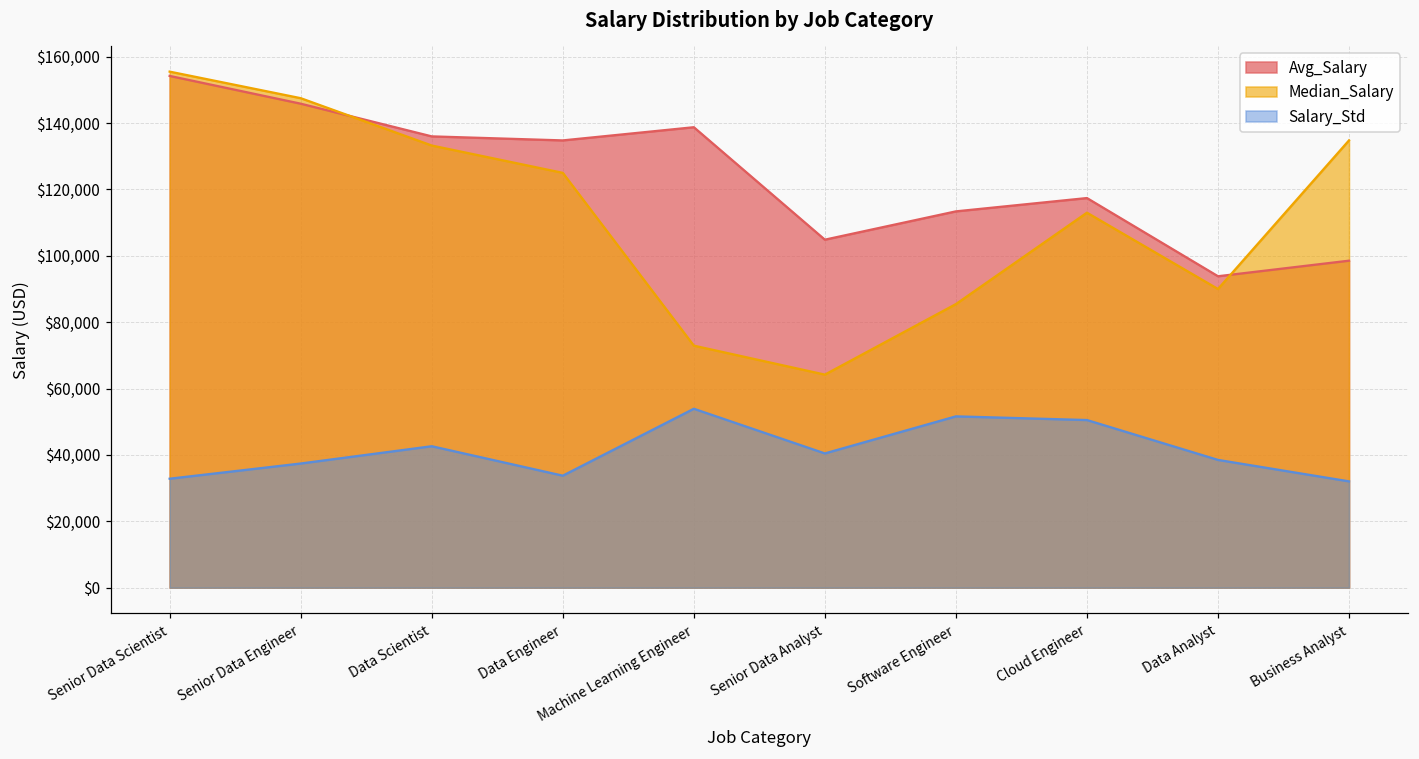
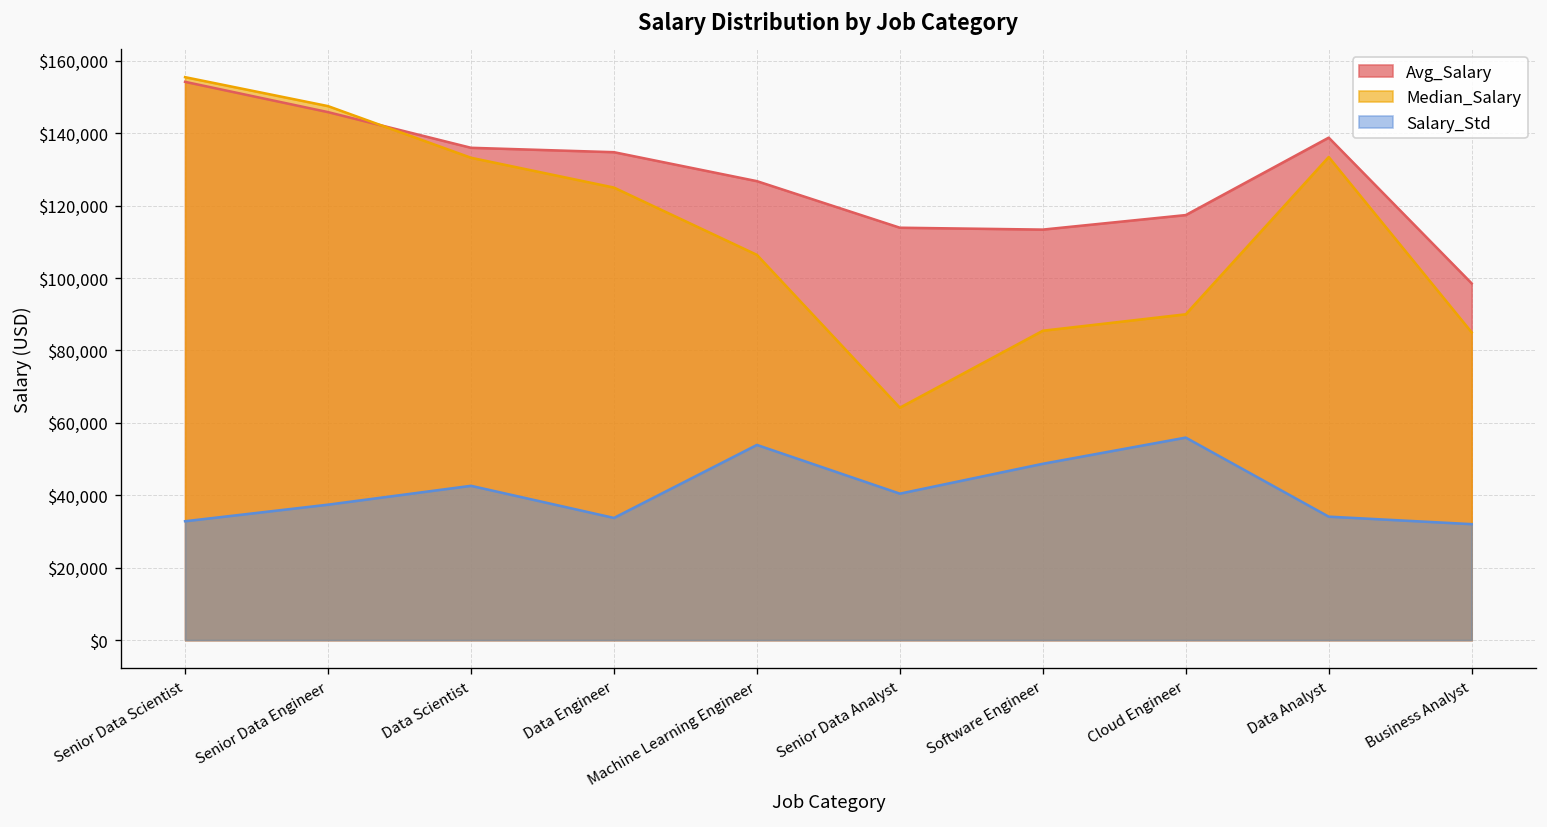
  {
    "Avg_Salary": {
      "Senior Data Scientist": "$154,000",
      "Senior Data Engineer": "$146,000",
      "Data Scientist": "$136,000",
      "Data Engineer": "$135,000",
-     "Machine Learning Engineer": "$139,000",
-     "Senior Data Analyst": "$105,000",
+     "Machine Learning Engineer": "$127,000",
+     "Senior Data Analyst": "$114,000",
      "Software Engineer": "$113,000",
      "Cloud Engineer": "$117,000",
-     "Data Analyst": "$94,000",
+     "Data Analyst": "$139,000",
      "Business Analyst": "$99,000"
    },
    "Median_Salary": {
      "Senior Data Scientist": "$156,000",
      "Senior Data Engineer": "$148,000",
      "Data Scientist": "$133,000",
      "Data Engineer": "$125,000",
-     "Machine Learning Engineer": "$73,000",
+     "Machine Learning Engineer": "$106,000",
      "Senior Data Analyst": "$64,000",
      "Software Engineer": "$85,000",
-     "Cloud Engineer": "$113,000",
-     "Data Analyst": "$90,000",
-     "Business Analyst": "$135,000"
+     "Cloud Engineer": "$90,000",
+     "Data Analyst": "$133,000",
+     "Business Analyst": "$85,000"
    },
    "Salary_Std": {
      "Senior Data Scientist": "$33,000",
      "Senior Data Engineer": "$37,000",
      "Data Scientist": "$43,000",
      "Data Engineer": "$34,000",
      "Machine Learning Engineer": "$54,000",
      "Senior Data Analyst": "$40,000",
-     "Software Engineer": "$52,000",
-     "Cloud Engineer": "$51,000",
-     "Data Analyst": "$39,000",
+     "Software Engineer": "$49,000",
+     "Cloud Engineer": "$56,000",
+     "Data Analyst": "$34,000",
      "Business Analyst": "$32,000"
    }
  }
